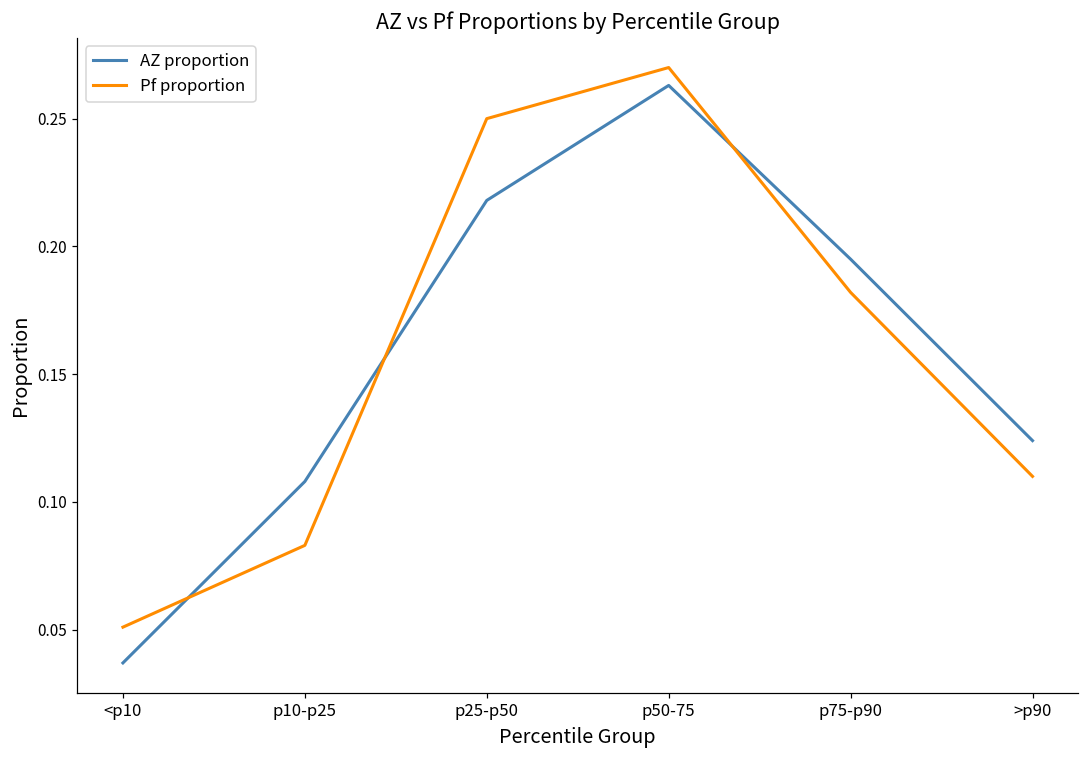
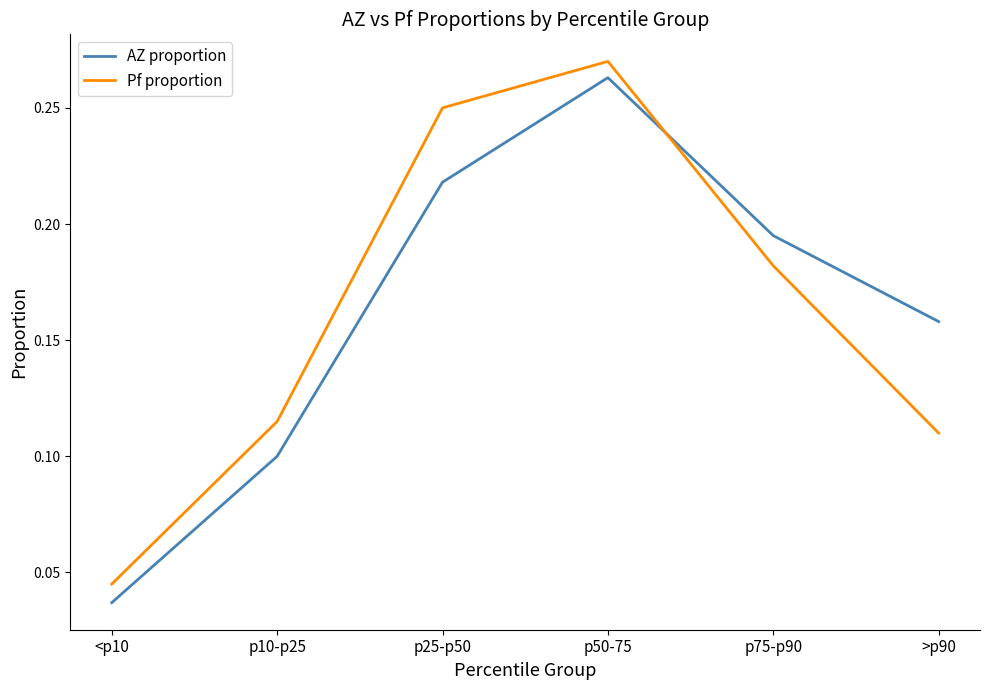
  {
    "AZ proportion": {
      "<p10": 0.037,
-     "p10-p25": 0.108,
+     "p10-p25": 0.100,
      "p25-p50": 0.218,
      "p50-75": 0.263,
      "p75-p90": 0.195,
-     ">p90": 0.124
+     ">p90": 0.158
    },
    "Pf proportion": {
-     "<p10": 0.051,
-     "p10-p25": 0.083,
+     "<p10": 0.045,
+     "p10-p25": 0.115,
      "p25-p50": 0.250,
      "p50-75": 0.270,
      "p75-p90": 0.182,
      ">p90": 0.110
    }
  }
